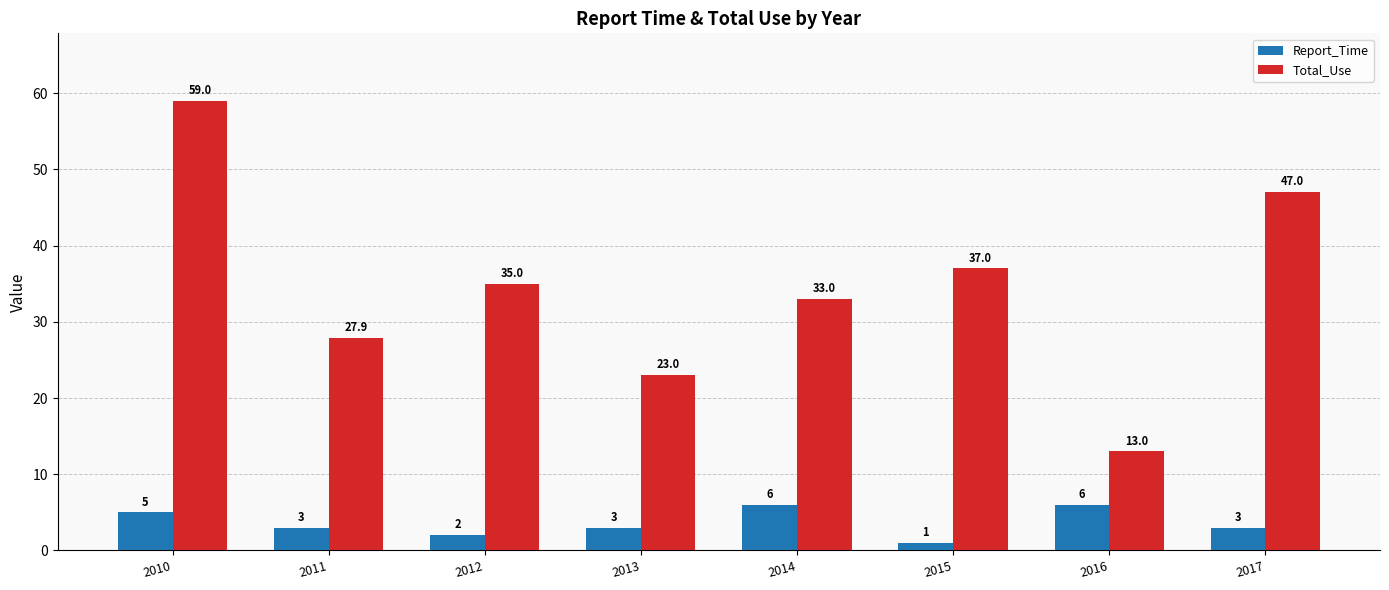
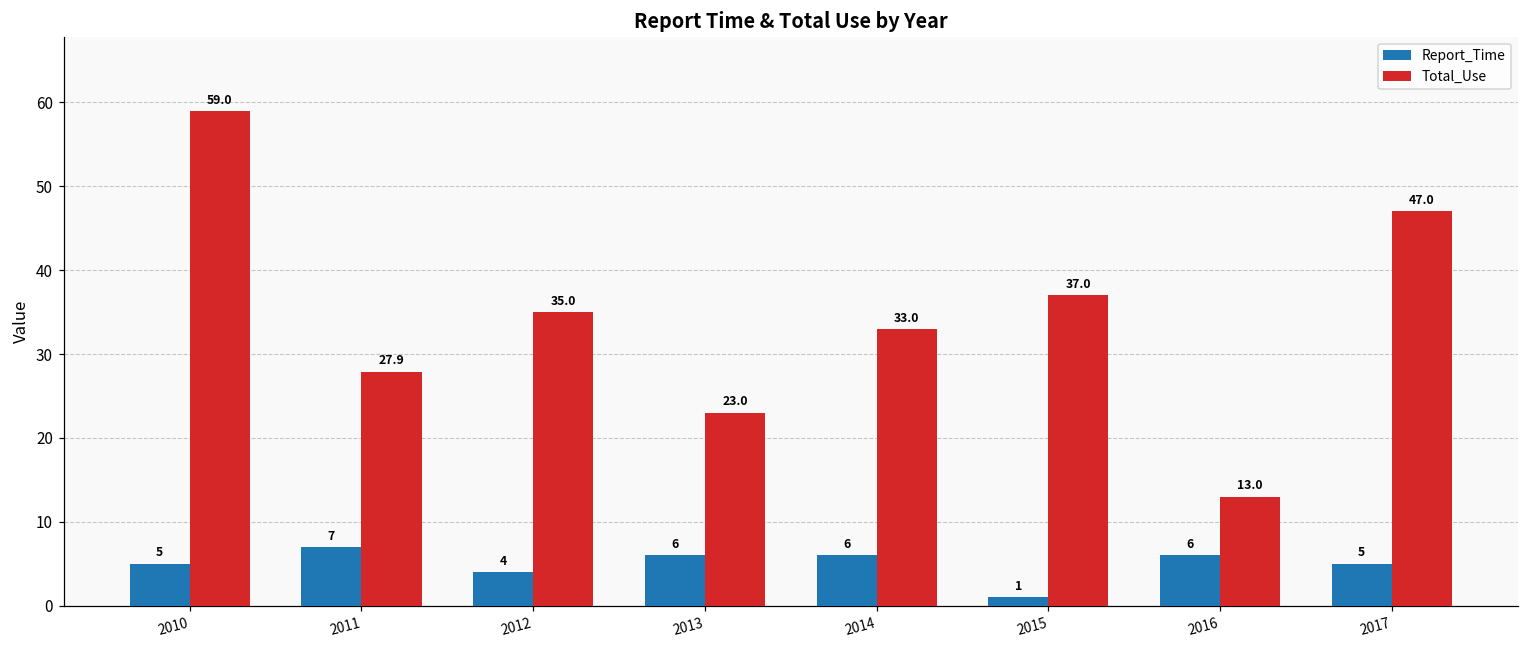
  {
    "Report_Time": {
      "2010": 5,
-     "2011": 3,
-     "2012": 2,
-     "2013": 3,
+     "2011": 7,
+     "2012": 4,
+     "2013": 6,
      "2014": 6,
      "2015": 1,
      "2016": 6,
-     "2017": 3
+     "2017": 5
    },
    "Total_Use": {
      "2010": 59.0,
      "2011": 27.9,
      "2012": 35.0,
      "2013": 23.0,
      "2014": 33.0,
      "2015": 37.0,
      "2016": 13.0,
      "2017": 47.0
    }
  }
